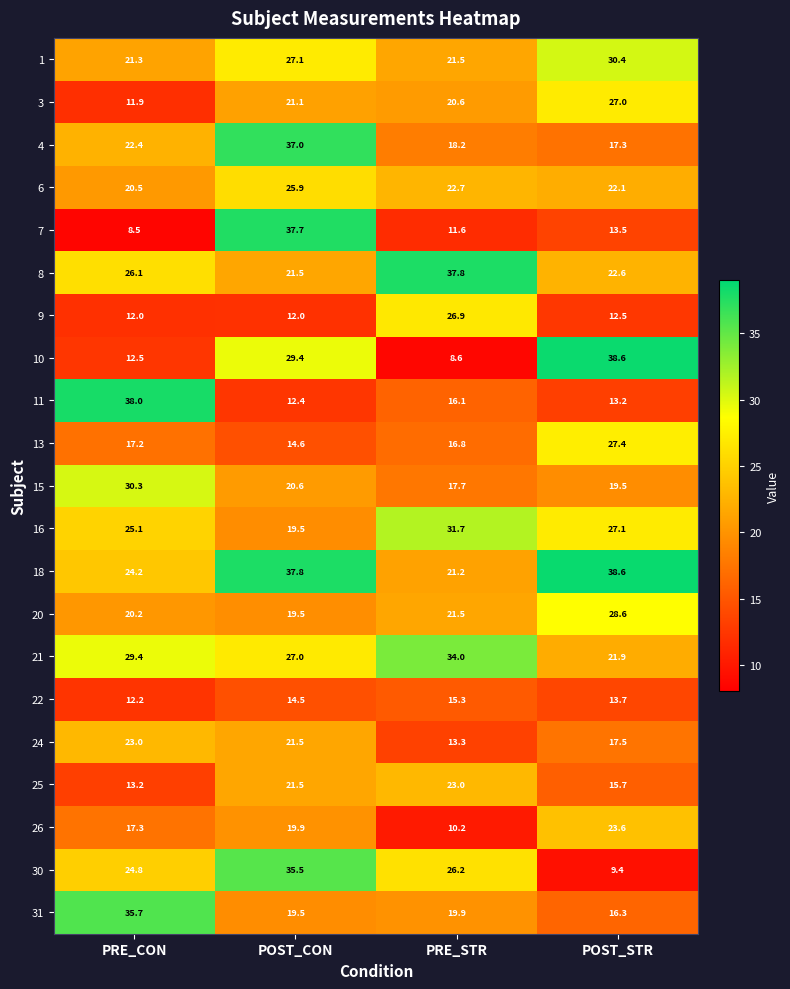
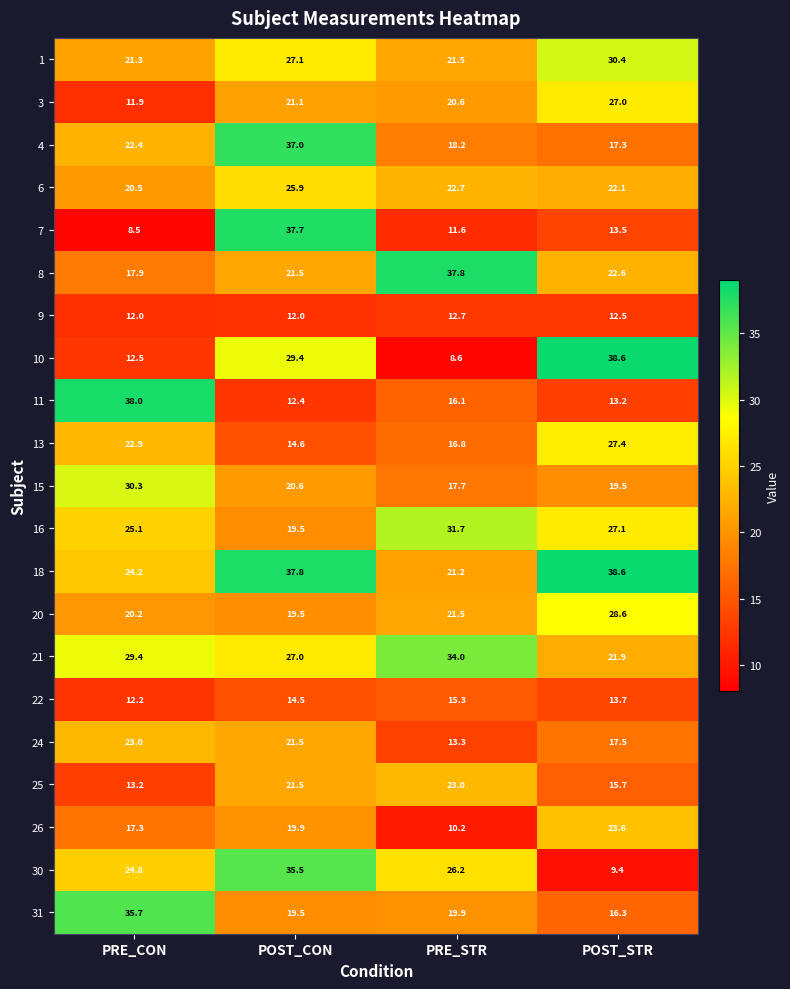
  {
    "1": {
      "PRE_CON": 21.3,
      "POST_CON": 27.1,
      "PRE_STR": 21.5,
      "POST_STR": 30.4
    },
    "3": {
      "PRE_CON": 11.9,
      "POST_CON": 21.1,
      "PRE_STR": 20.6,
      "POST_STR": 27.0
    },
    "4": {
      "PRE_CON": 22.4,
      "POST_CON": 37.0,
      "PRE_STR": 18.2,
      "POST_STR": 17.3
    },
    "6": {
      "PRE_CON": 20.5,
      "POST_CON": 25.9,
      "PRE_STR": 22.7,
      "POST_STR": 22.1
    },
    "7": {
      "PRE_CON": 8.5,
      "POST_CON": 37.7,
      "PRE_STR": 11.6,
      "POST_STR": 13.5
    },
    "8": {
-     "PRE_CON": 26.1,
+     "PRE_CON": 17.9,
      "POST_CON": 21.5,
      "PRE_STR": 37.8,
      "POST_STR": 22.6
    },
    "9": {
      "PRE_CON": 12.0,
      "POST_CON": 12.0,
-     "PRE_STR": 26.9,
+     "PRE_STR": 12.7,
      "POST_STR": 12.5
    },
    "10": {
      "PRE_CON": 12.5,
      "POST_CON": 29.4,
      "PRE_STR": 8.6,
      "POST_STR": 38.6
    },
    "11": {
      "PRE_CON": 38.0,
      "POST_CON": 12.4,
      "PRE_STR": 16.1,
      "POST_STR": 13.2
    },
    "13": {
-     "PRE_CON": 17.2,
+     "PRE_CON": 22.9,
      "POST_CON": 14.6,
      "PRE_STR": 16.8,
      "POST_STR": 27.4
    },
    "15": {
      "PRE_CON": 30.3,
      "POST_CON": 20.6,
      "PRE_STR": 17.7,
      "POST_STR": 19.5
    },
    "16": {
      "PRE_CON": 25.1,
      "POST_CON": 19.5,
      "PRE_STR": 31.7,
      "POST_STR": 27.1
    },
    "18": {
      "PRE_CON": 24.2,
      "POST_CON": 37.8,
      "PRE_STR": 21.2,
      "POST_STR": 38.6
    },
    "20": {
      "PRE_CON": 20.2,
      "POST_CON": 19.5,
      "PRE_STR": 21.5,
      "POST_STR": 28.6
    },
    "21": {
      "PRE_CON": 29.4,
      "POST_CON": 27.0,
      "PRE_STR": 34.0,
      "POST_STR": 21.9
    },
    "22": {
      "PRE_CON": 12.2,
      "POST_CON": 14.5,
      "PRE_STR": 15.3,
      "POST_STR": 13.7
    },
    "24": {
      "PRE_CON": 23.0,
      "POST_CON": 21.5,
      "PRE_STR": 13.3,
      "POST_STR": 17.5
    },
    "25": {
      "PRE_CON": 13.2,
      "POST_CON": 21.5,
      "PRE_STR": 23.0,
      "POST_STR": 15.7
    },
    "26": {
      "PRE_CON": 17.3,
      "POST_CON": 19.9,
      "PRE_STR": 10.2,
      "POST_STR": 23.6
    },
    "30": {
      "PRE_CON": 24.8,
      "POST_CON": 35.5,
      "PRE_STR": 26.2,
      "POST_STR": 9.4
    },
    "31": {
      "PRE_CON": 35.7,
      "POST_CON": 19.5,
      "PRE_STR": 19.9,
      "POST_STR": 16.3
    }
  }
